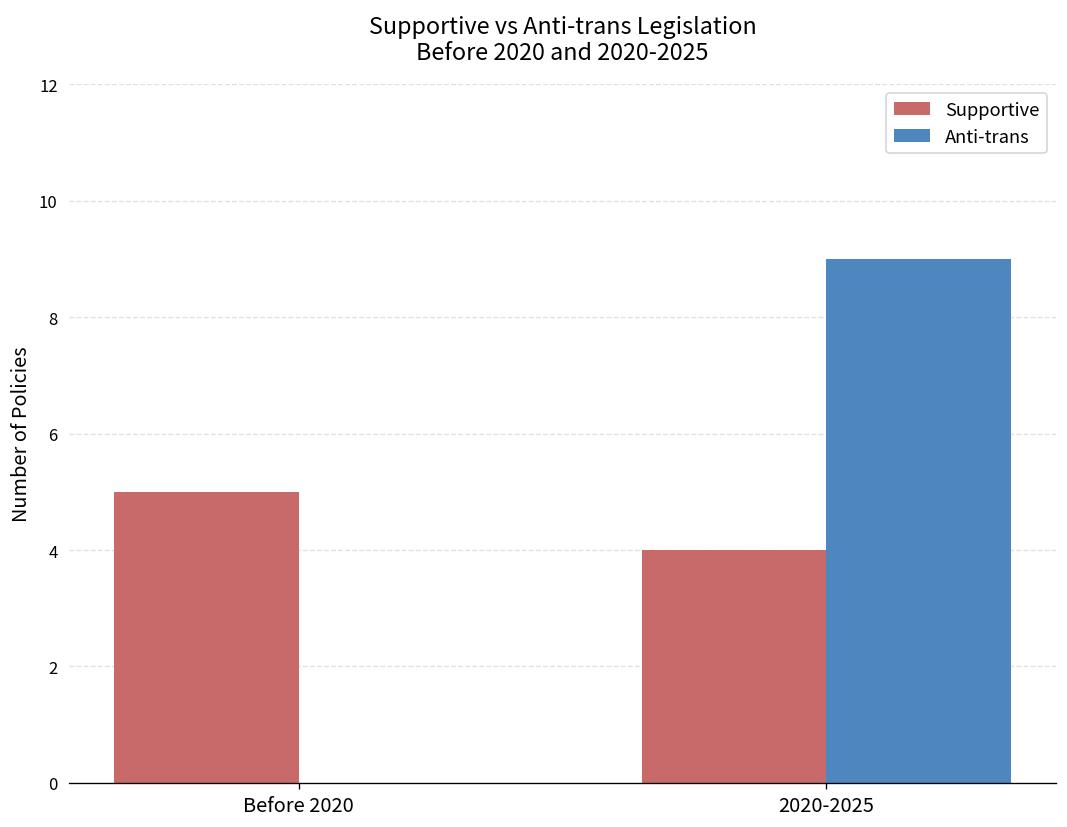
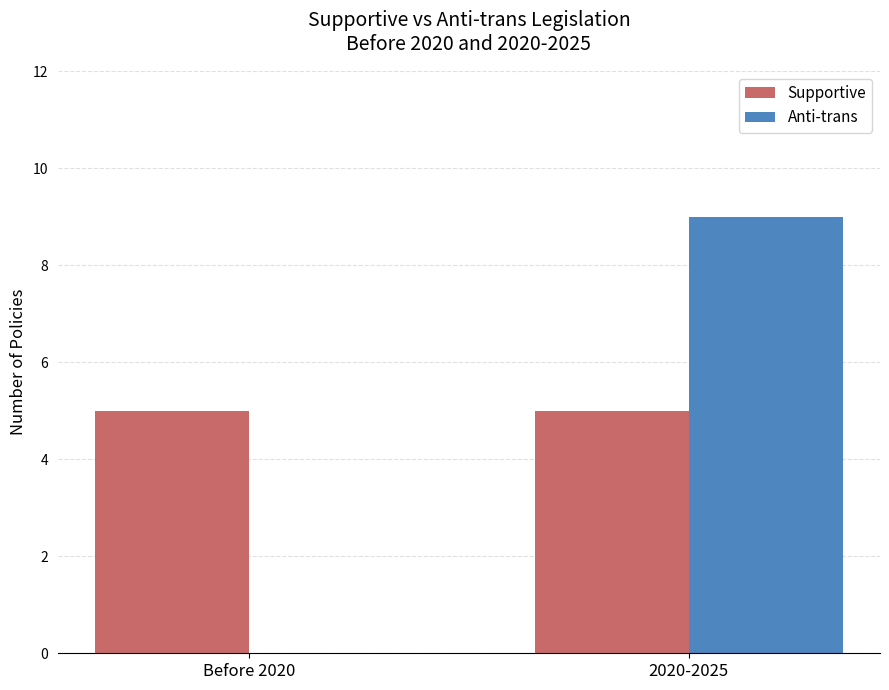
  {
    "Supportive": {
      "Before 2020": 5,
-     "2020-2025": 4
+     "2020-2025": 5
    },
    "Anti-trans": {
      "Before 2020": 0,
      "2020-2025": 9
    }
  }
